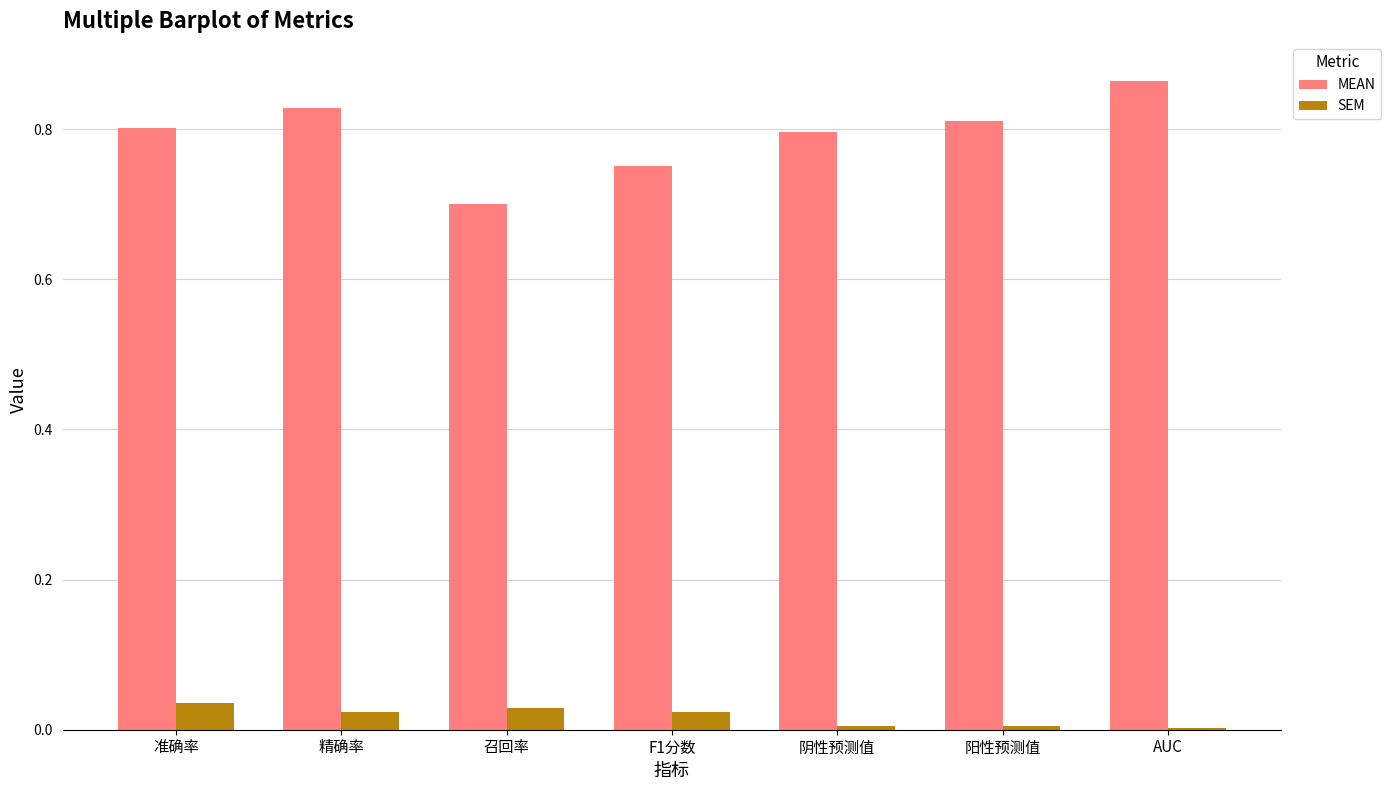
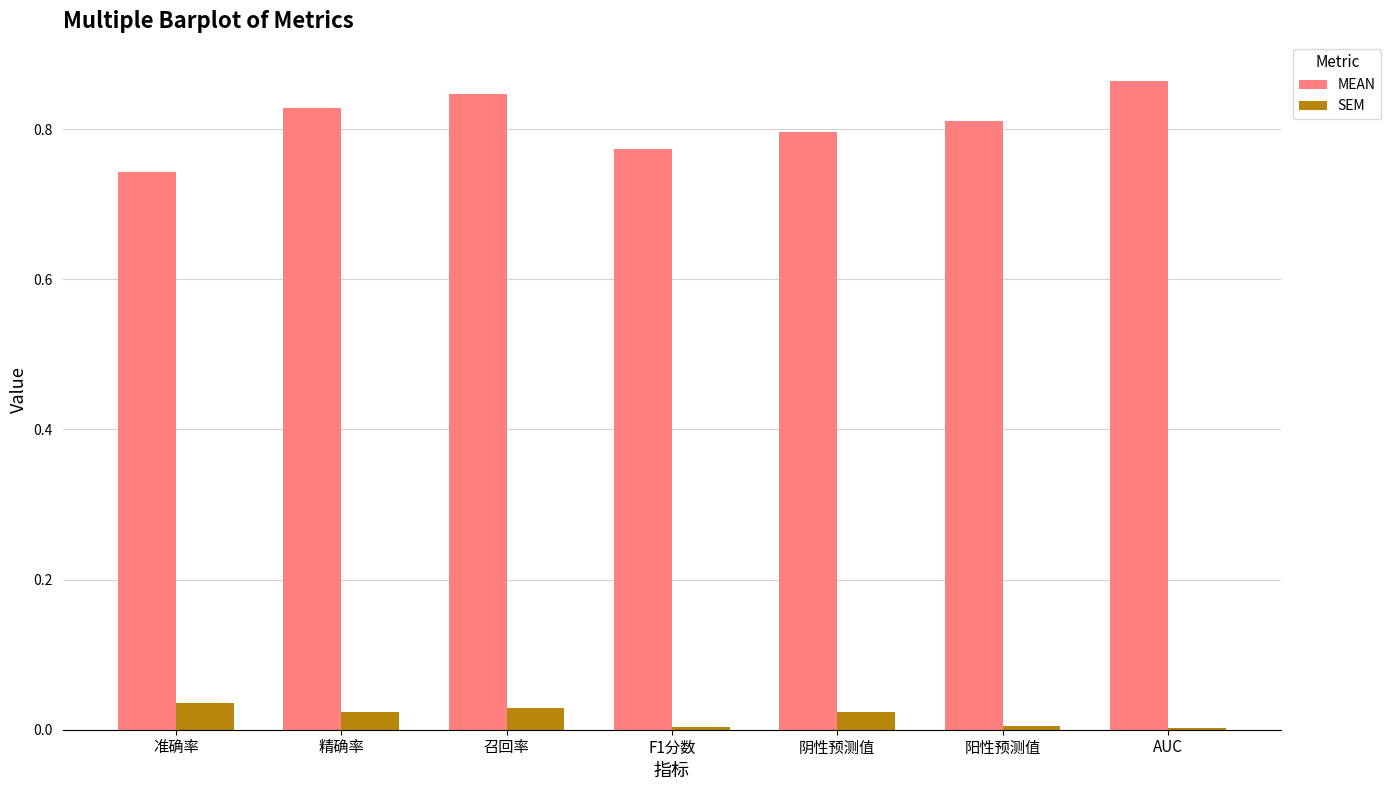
  {
    "MEAN": {
-     "准确率": 0.80,
+     "准确率": 0.74,
      "精确率": 0.83,
-     "召回率": 0.70,
-     "F1分数": 0.75,
+     "召回率": 0.85,
+     "F1分数": 0.77,
      "阴性预测值": 0.80,
      "阳性预测值": 0.81,
      "AUC": 0.86
    },
    "SEM": {
      "准确率": 0.04,
      "精确率": 0.02,
      "召回率": 0.03,
-     "F1分数": 0.02,
-     "阴性预测值": 0.01,
+     "F1分数": 0.00,
+     "阴性预测值": 0.02,
      "阳性预测值": 0.01
    }
  }
